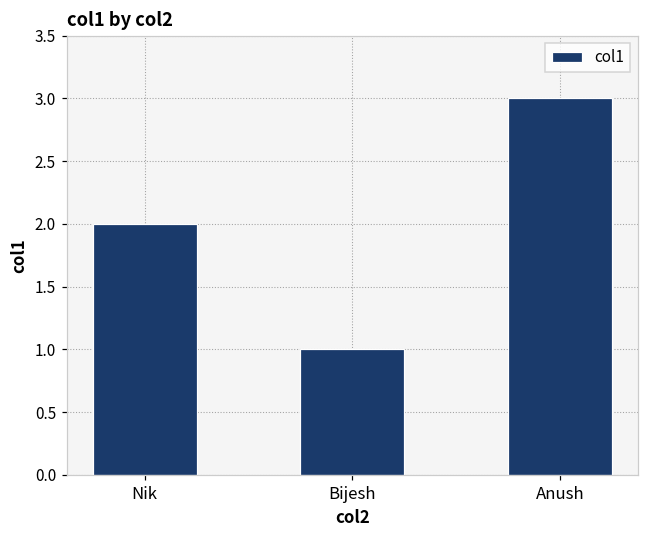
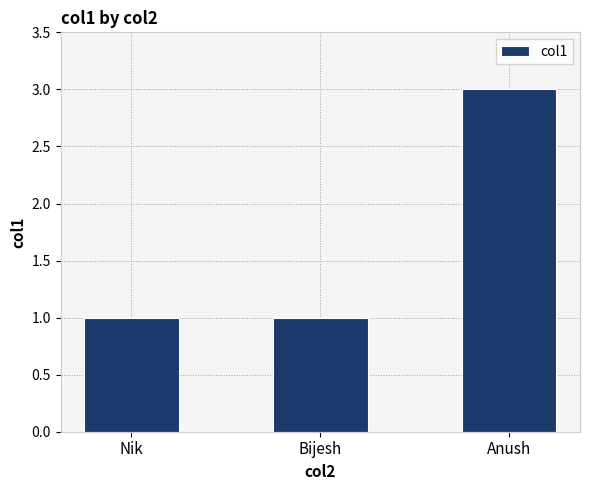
  {
-   "Nik": 2,
+   "Nik": 1,
    "Bijesh": 1,
    "Anush": 3
  }
